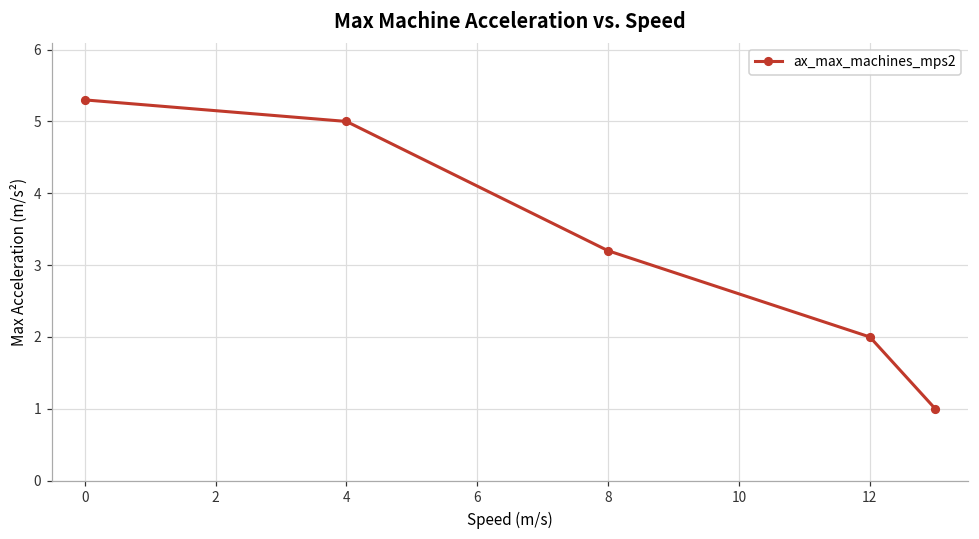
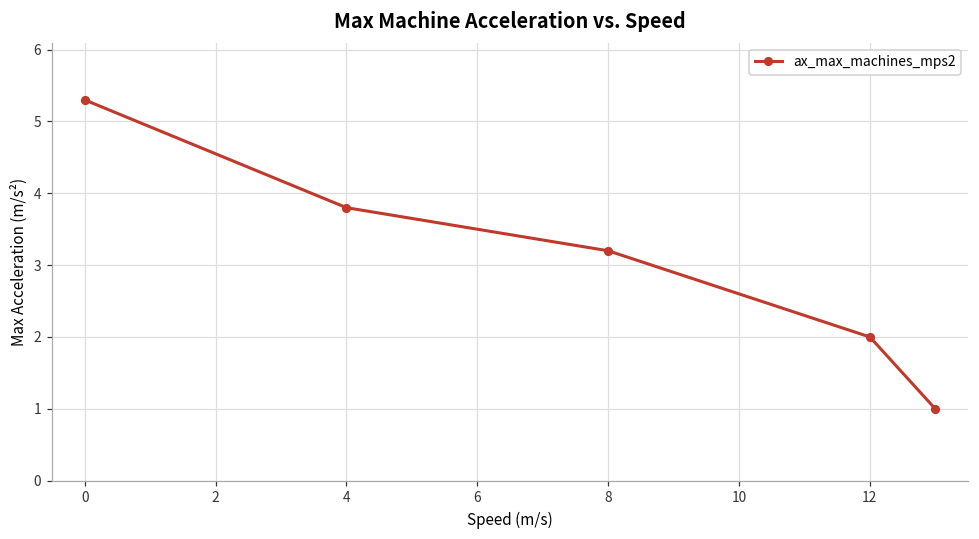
  {
    "0": 5.3,
-   "4": 5.0,
+   "4": 3.8,
    "8": 3.2,
    "12": 2.0
  }
